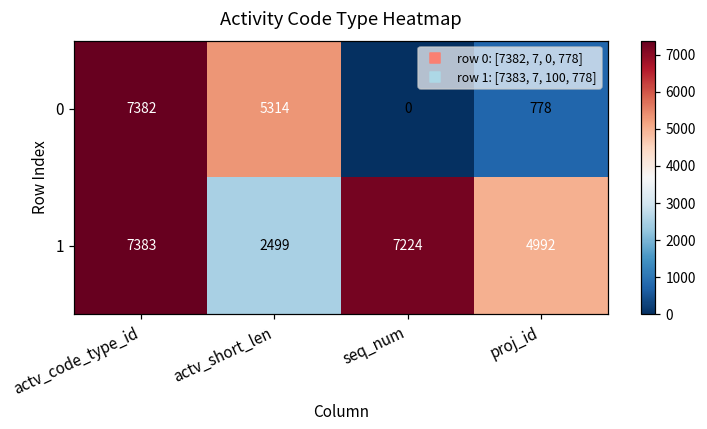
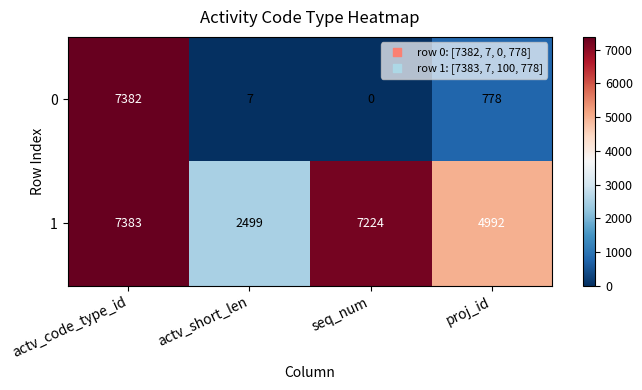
  {
    "0": {
      "actv_code_type_id": 7382,
-     "actv_short_len": 5314,
+     "actv_short_len": 7,
      "seq_num": 0,
      "proj_id": 778
    },
    "1": {
      "actv_code_type_id": 7383,
      "actv_short_len": 2499,
      "seq_num": 7224,
      "proj_id": 4992
    }
  }
